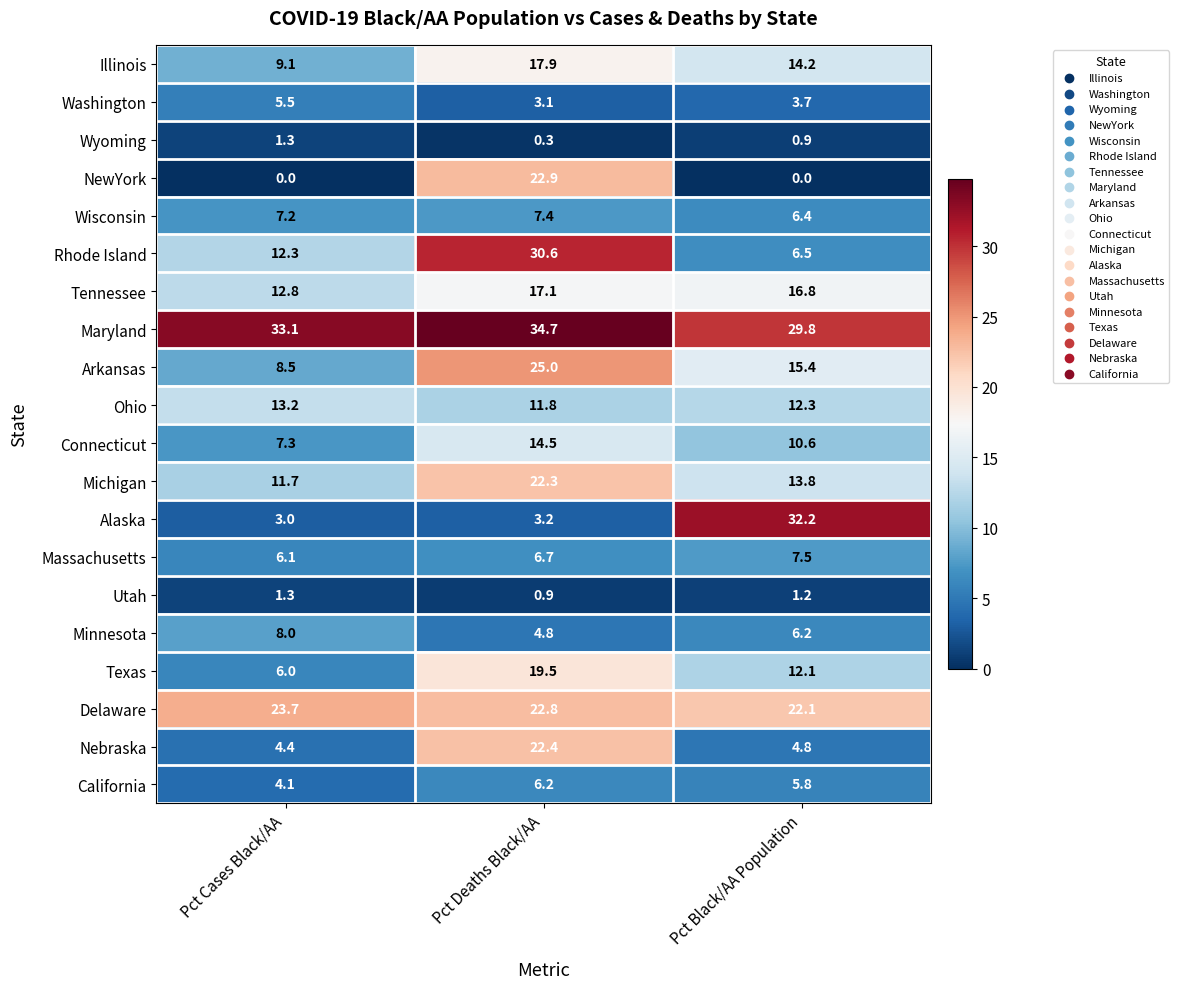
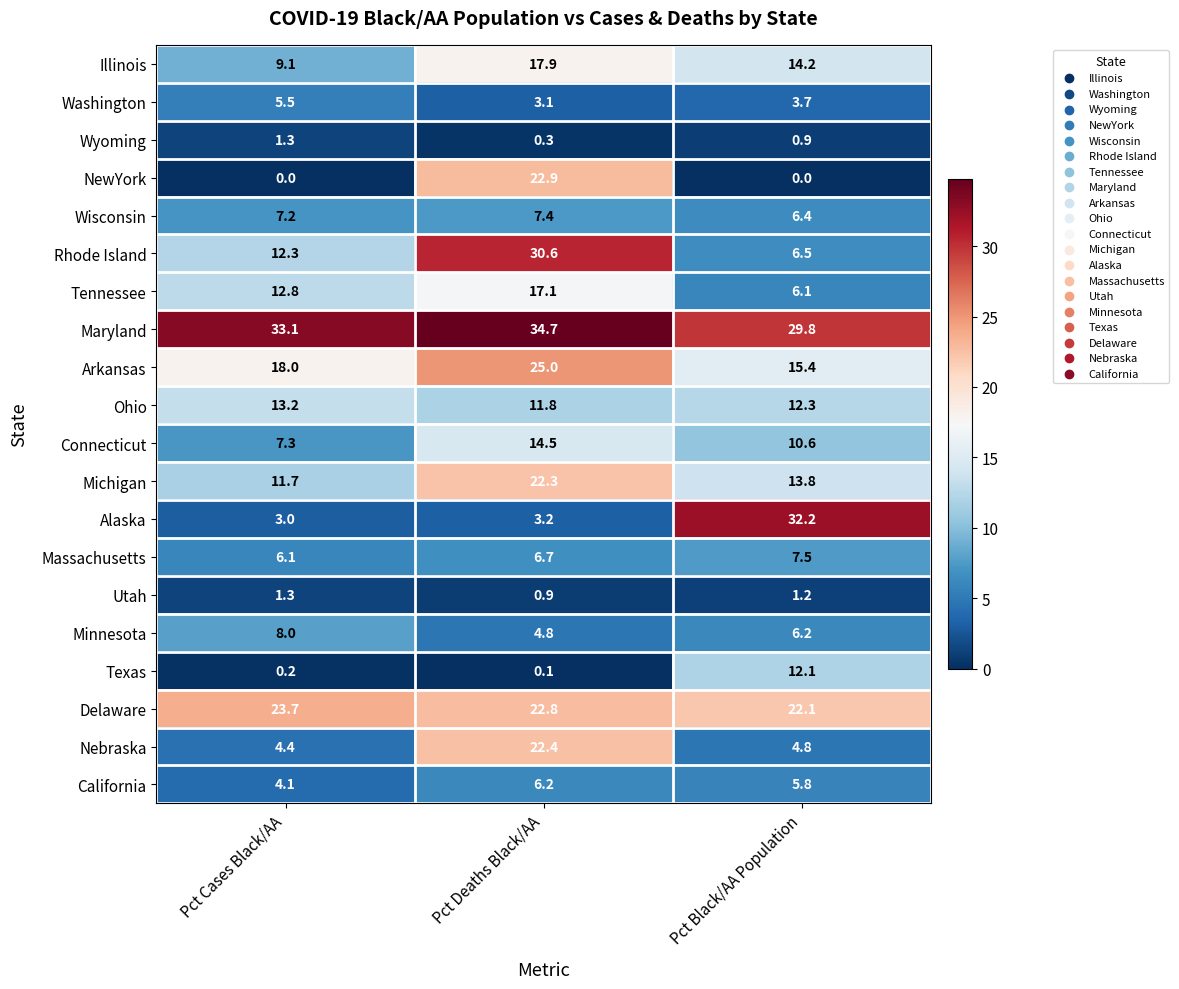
  {
    "Illinois": {
      "Pct Cases Black/AA": 9.1,
      "Pct Deaths Black/AA": 17.9,
      "Pct Black/AA Population": 14.2
    },
    "Washington": {
      "Pct Cases Black/AA": 5.5,
      "Pct Deaths Black/AA": 3.1,
      "Pct Black/AA Population": 3.7
    },
    "Wyoming": {
      "Pct Cases Black/AA": 1.3,
      "Pct Deaths Black/AA": 0.3,
      "Pct Black/AA Population": 0.9
    },
    "NewYork": {
      "Pct Cases Black/AA": 0.0,
      "Pct Deaths Black/AA": 22.9,
      "Pct Black/AA Population": 0.0
    },
    "Wisconsin": {
      "Pct Cases Black/AA": 7.2,
      "Pct Deaths Black/AA": 7.4,
      "Pct Black/AA Population": 6.4
    },
    "Rhode Island": {
      "Pct Cases Black/AA": 12.3,
      "Pct Deaths Black/AA": 30.6,
      "Pct Black/AA Population": 6.5
    },
    "Tennessee": {
      "Pct Cases Black/AA": 12.8,
      "Pct Deaths Black/AA": 17.1,
-     "Pct Black/AA Population": 16.8
+     "Pct Black/AA Population": 6.1
    },
    "Maryland": {
      "Pct Cases Black/AA": 33.1,
      "Pct Deaths Black/AA": 34.7,
      "Pct Black/AA Population": 29.8
    },
    "Arkansas": {
-     "Pct Cases Black/AA": 8.5,
+     "Pct Cases Black/AA": 18.0,
      "Pct Deaths Black/AA": 25.0,
      "Pct Black/AA Population": 15.4
    },
    "Ohio": {
      "Pct Cases Black/AA": 13.2,
      "Pct Deaths Black/AA": 11.8,
      "Pct Black/AA Population": 12.3
    },
    "Connecticut": {
      "Pct Cases Black/AA": 7.3,
      "Pct Deaths Black/AA": 14.5,
      "Pct Black/AA Population": 10.6
    },
    "Michigan": {
      "Pct Cases Black/AA": 11.7,
      "Pct Deaths Black/AA": 22.3,
      "Pct Black/AA Population": 13.8
    },
    "Alaska": {
      "Pct Cases Black/AA": 3.0,
      "Pct Deaths Black/AA": 3.2,
      "Pct Black/AA Population": 32.2
    },
    "Massachusetts": {
      "Pct Cases Black/AA": 6.1,
      "Pct Deaths Black/AA": 6.7,
      "Pct Black/AA Population": 7.5
    },
    "Utah": {
      "Pct Cases Black/AA": 1.3,
      "Pct Deaths Black/AA": 0.9,
      "Pct Black/AA Population": 1.2
    },
    "Minnesota": {
      "Pct Cases Black/AA": 8.0,
      "Pct Deaths Black/AA": 4.8,
      "Pct Black/AA Population": 6.2
    },
    "Texas": {
-     "Pct Cases Black/AA": 6.0,
-     "Pct Deaths Black/AA": 19.5,
+     "Pct Cases Black/AA": 0.2,
+     "Pct Deaths Black/AA": 0.1,
      "Pct Black/AA Population": 12.1
    },
    "Delaware": {
      "Pct Cases Black/AA": 23.7,
      "Pct Deaths Black/AA": 22.8,
      "Pct Black/AA Population": 22.1
    },
    "Nebraska": {
      "Pct Cases Black/AA": 4.4,
      "Pct Deaths Black/AA": 22.4,
      "Pct Black/AA Population": 4.8
    },
    "California": {
      "Pct Cases Black/AA": 4.1,
      "Pct Deaths Black/AA": 6.2,
      "Pct Black/AA Population": 5.8
    }
  }
